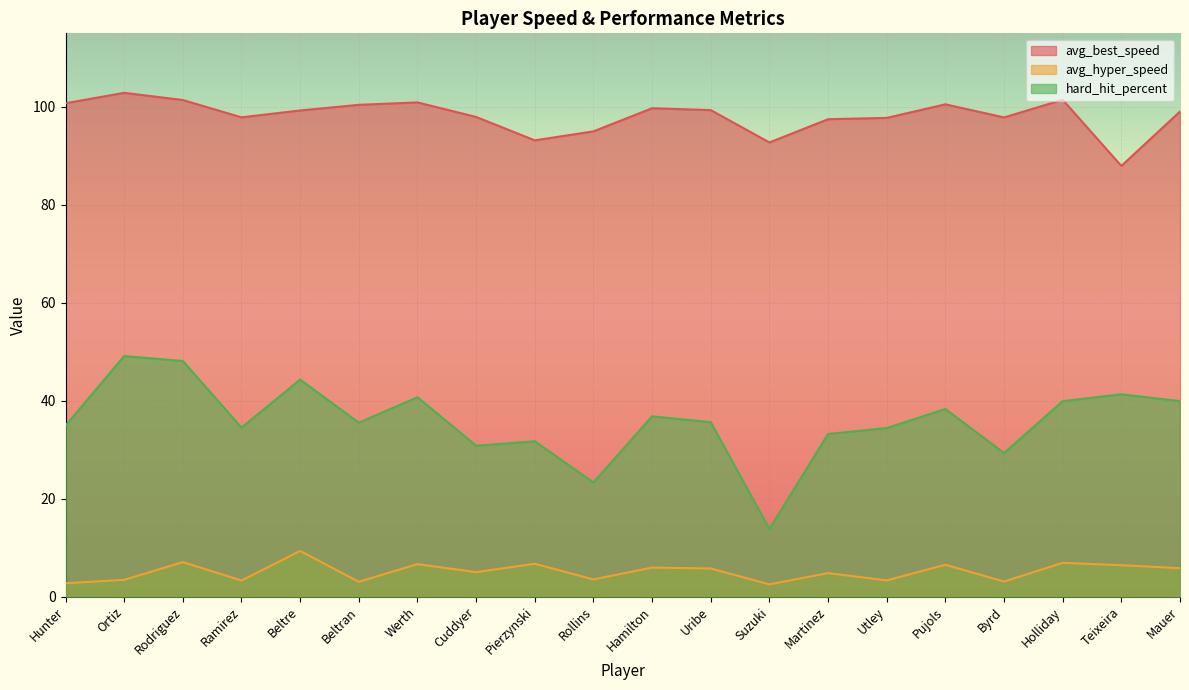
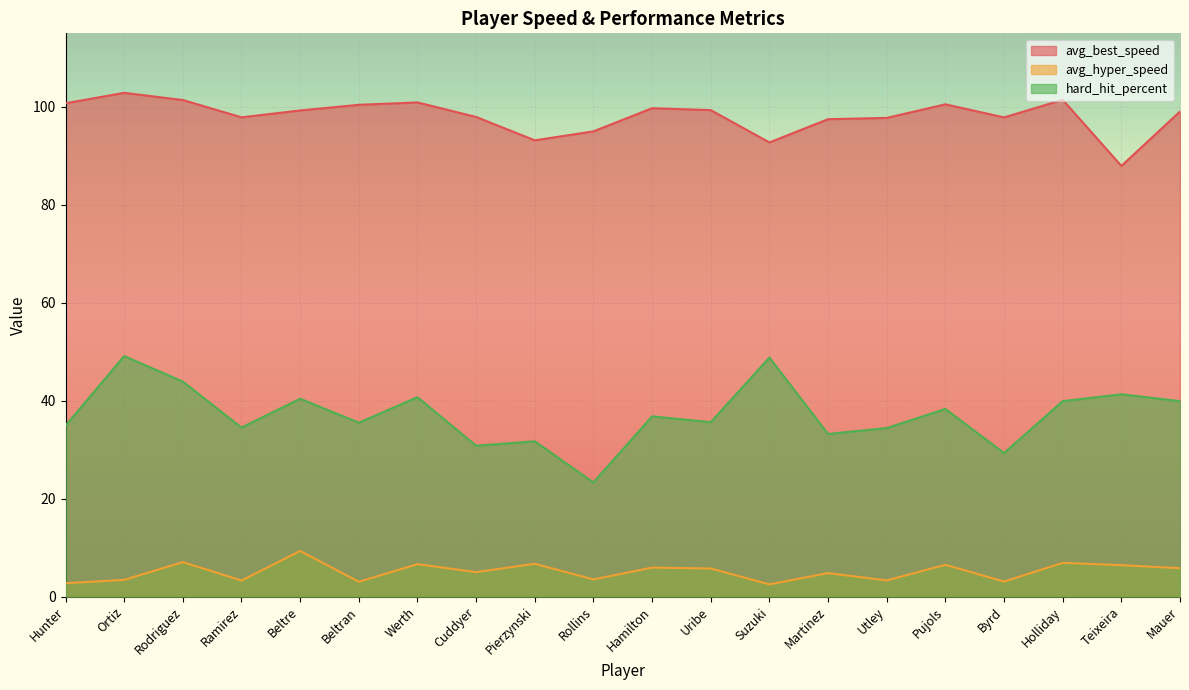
  {
    "avg_best_speed": {
      "Hunter": 101,
      "Ortiz": 103,
      "Rodriguez": 101,
      "Ramirez": 98,
      "Beltre": 99,
      "Beltran": 100,
      "Werth": 101,
      "Cuddyer": 98,
      "Pierzynski": 93,
      "Rollins": 95,
      "Hamilton": 100,
      "Uribe": 99,
      "Suzuki": 93,
      "Martinez": 97,
      "Utley": 98,
      "Pujols": 101,
      "Byrd": 98,
      "Teixeira": 88,
      "Mauer": 99
    },
    "avg_hyper_speed": {
      "Hunter": 3,
      "Ortiz": 3,
      "Rodriguez": 7,
      "Ramirez": 3,
      "Beltre": 9,
      "Beltran": 3,
      "Werth": 7,
      "Cuddyer": 5,
      "Pierzynski": 7,
      "Rollins": 3,
      "Hamilton": 6,
      "Uribe": 6,
      "Suzuki": 2,
      "Martinez": 5,
      "Utley": 3,
      "Pujols": 6,
      "Byrd": 3,
      "Holliday": 7,
      "Teixeira": 6,
      "Mauer": 6
    },
    "hard_hit_percent": {
      "Hunter": 35,
      "Ortiz": 49,
-     "Rodriguez": 48,
+     "Rodriguez": 44,
      "Ramirez": 35,
-     "Beltre": 44,
+     "Beltre": 40,
      "Beltran": 36,
      "Werth": 41,
      "Cuddyer": 31,
      "Pierzynski": 32,
      "Rollins": 23,
      "Hamilton": 37,
      "Uribe": 36,
-     "Suzuki": 14,
+     "Suzuki": 49,
      "Martinez": 33,
      "Utley": 34,
      "Pujols": 38,
      "Byrd": 29,
      "Holliday": 40,
      "Teixeira": 41,
      "Mauer": 40
    }
  }
